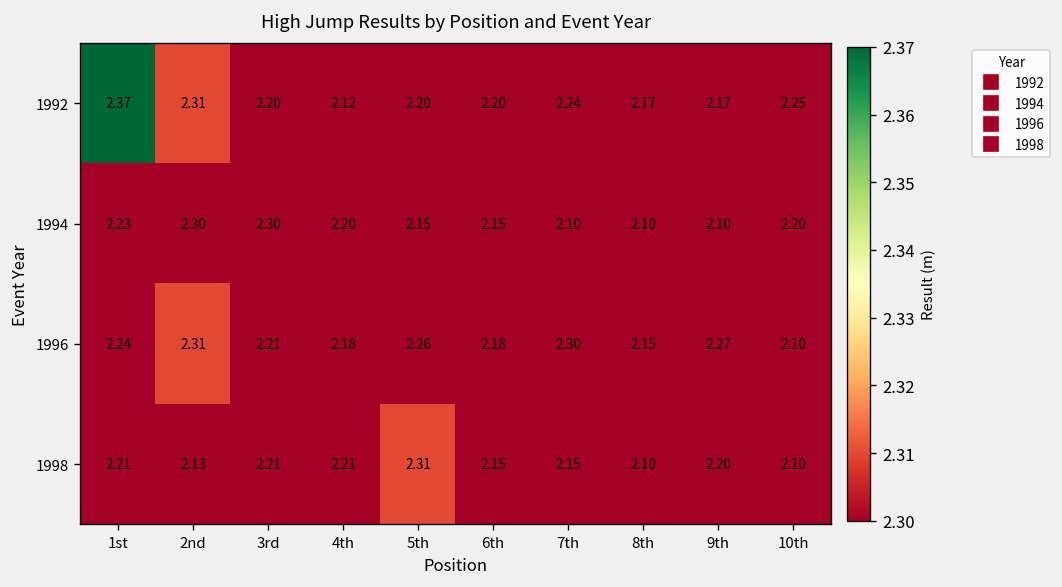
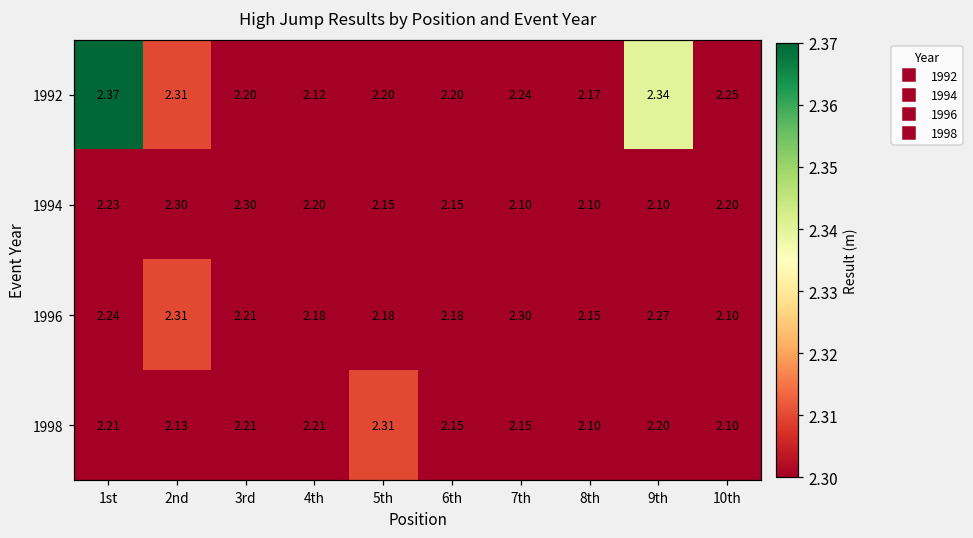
  {
    "1992": {
      "1st": 2.37,
      "2nd": 2.31,
      "3rd": 2.20,
      "4th": 2.12,
      "5th": 2.20,
      "6th": 2.20,
      "7th": 2.24,
      "8th": 2.17,
-     "9th": 2.17,
+     "9th": 2.34,
      "10th": 2.25
    },
    "1994": {
      "1st": 2.23,
      "2nd": 2.30,
      "3rd": 2.30,
      "4th": 2.20,
      "5th": 2.15,
      "6th": 2.15,
      "7th": 2.10,
      "8th": 2.10,
      "9th": 2.10,
      "10th": 2.20
    },
    "1996": {
      "1st": 2.24,
      "2nd": 2.31,
      "3rd": 2.21,
      "4th": 2.18,
-     "5th": 2.26,
+     "5th": 2.18,
      "6th": 2.18,
      "7th": 2.30,
      "8th": 2.15,
      "9th": 2.27,
      "10th": 2.10
    },
    "1998": {
      "1st": 2.21,
      "2nd": 2.13,
      "3rd": 2.21,
      "4th": 2.21,
      "5th": 2.31,
      "6th": 2.15,
      "7th": 2.15,
      "8th": 2.10,
      "9th": 2.20,
      "10th": 2.10
    }
  }
